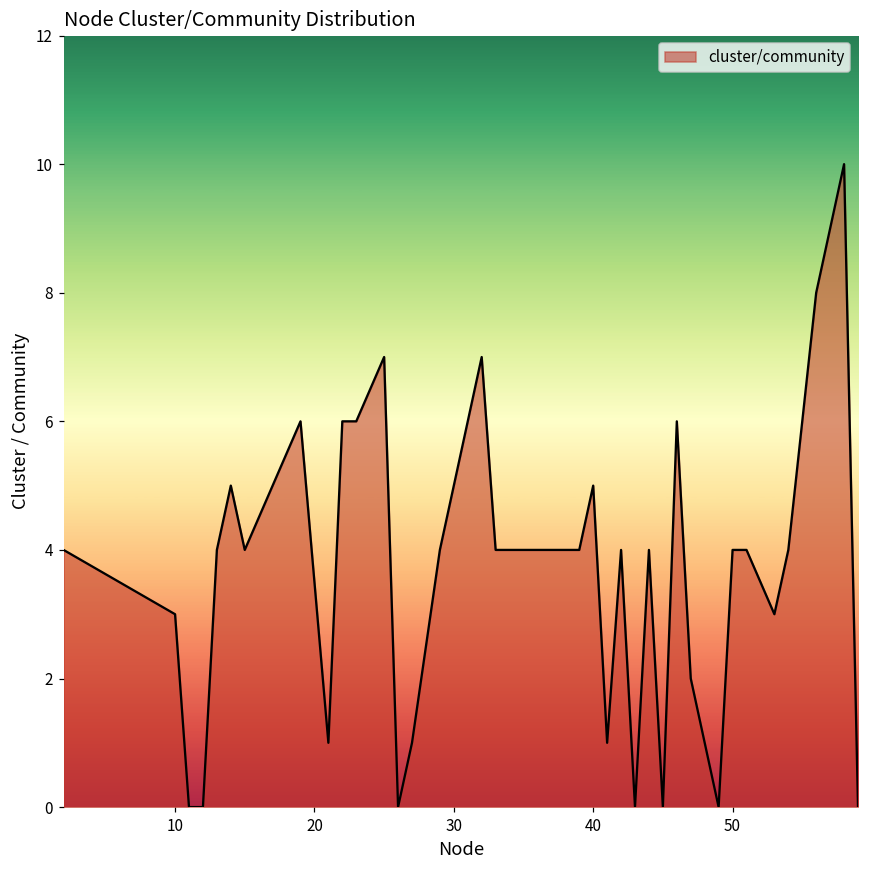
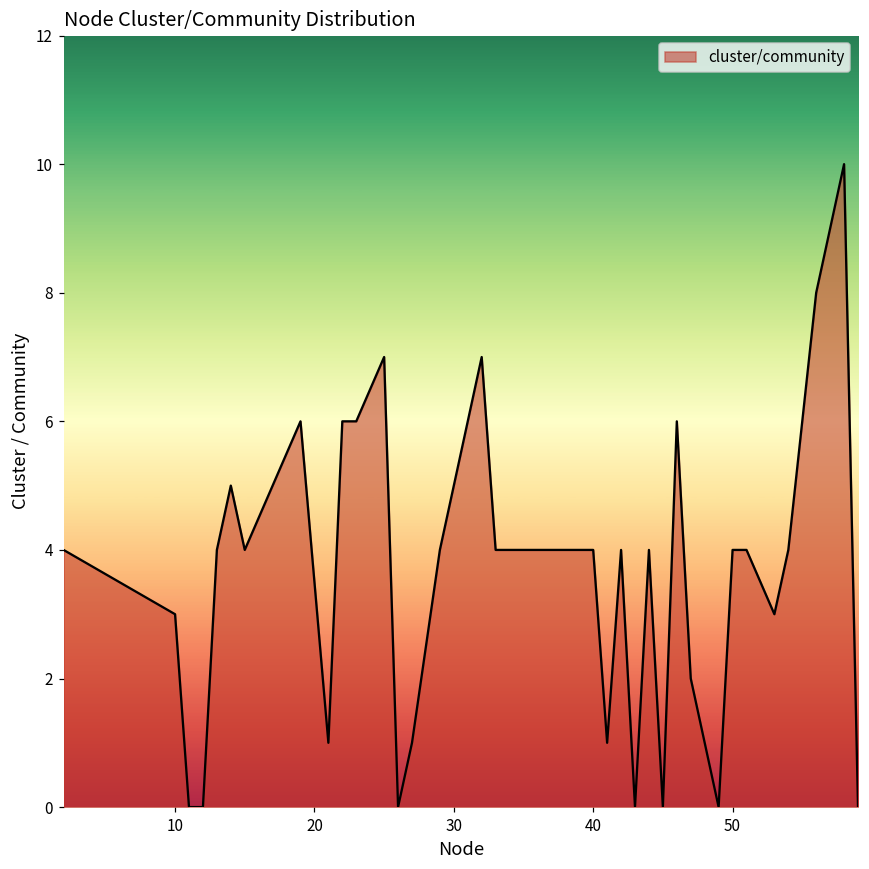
  {
    "10": 3,
-   "40": 5,
+   "40": 4,
    "50": 4
  }
